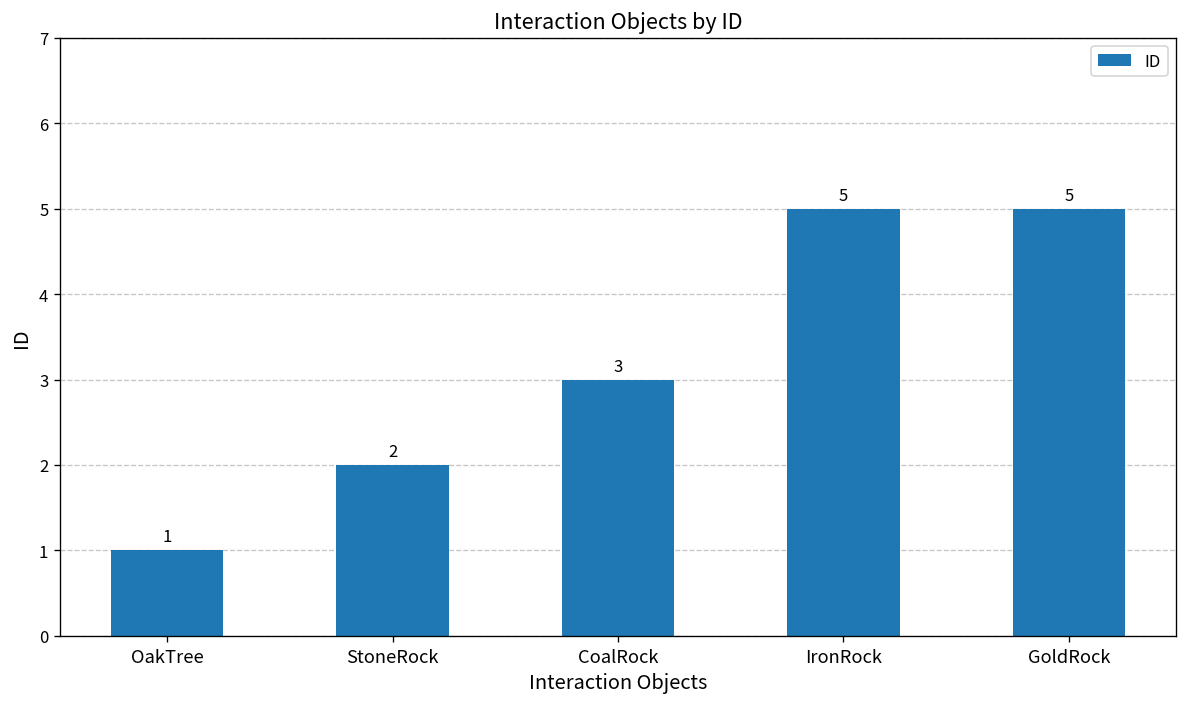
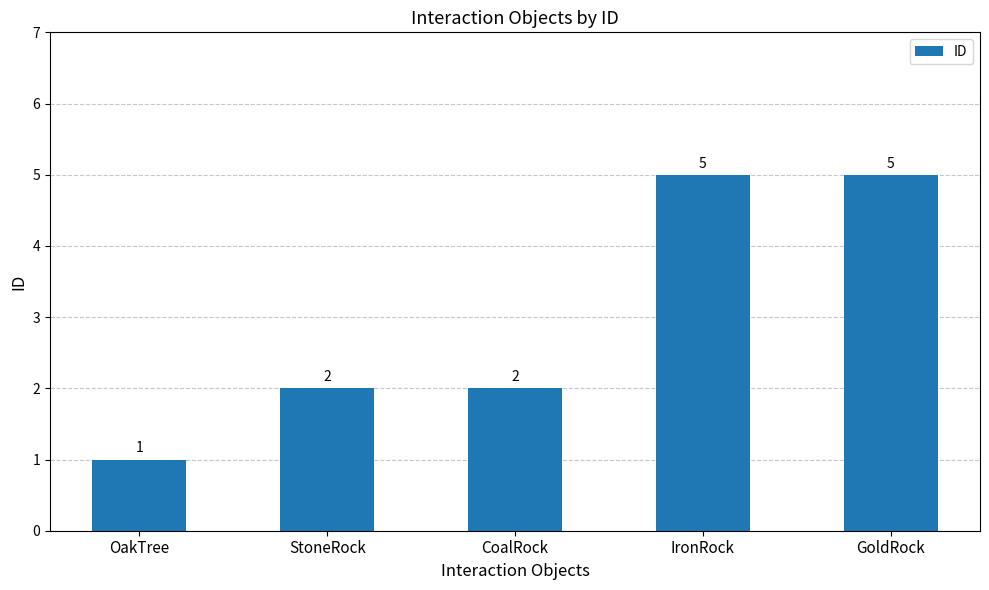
  {
    "OakTree": 1,
    "StoneRock": 2,
-   "CoalRock": 3,
+   "CoalRock": 2,
    "IronRock": 5,
    "GoldRock": 5
  }
